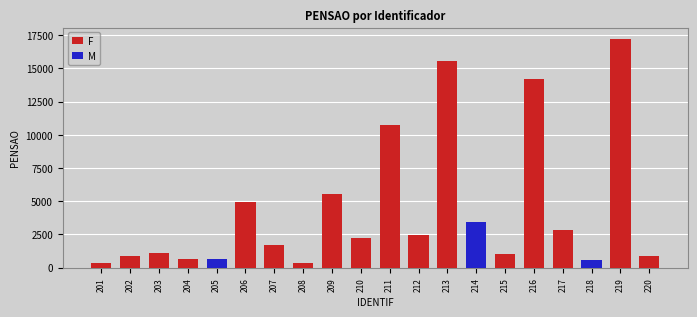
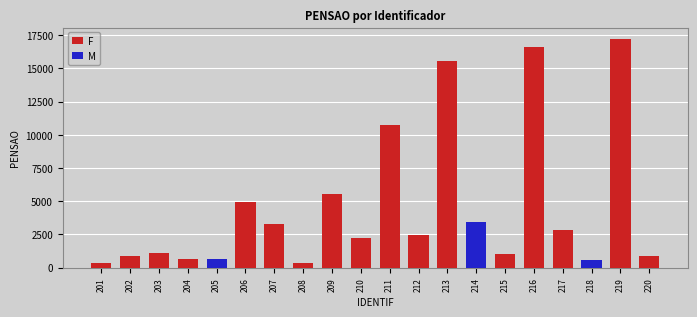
  {
    "F": {
      "201": 300,
      "202": 900,
      "203": 1100,
      "204": 700,
      "205": 0,
      "206": 4900,
-     "207": 1700,
+     "207": 3300,
      "208": 400,
      "209": 5600,
      "210": 2200,
      "211": 10800,
      "212": 2500,
      "213": 15600,
      "214": 0,
      "215": 1100,
-     "216": 14200,
+     "216": 16600,
      "217": 2900,
      "218": 0,
      "219": 17200,
      "220": 900
    },
    "M": {
      "201": 0,
      "202": 0,
      "203": 0,
      "204": 0,
      "205": 700,
      "206": 0,
      "207": 0,
      "208": 0,
      "209": 0,
      "210": 0,
      "211": 0,
      "212": 0,
      "213": 0,
      "214": 3400,
      "215": 0,
      "216": 0,
      "217": 0,
      "218": 600,
      "219": 0,
      "220": 0
    }
  }
